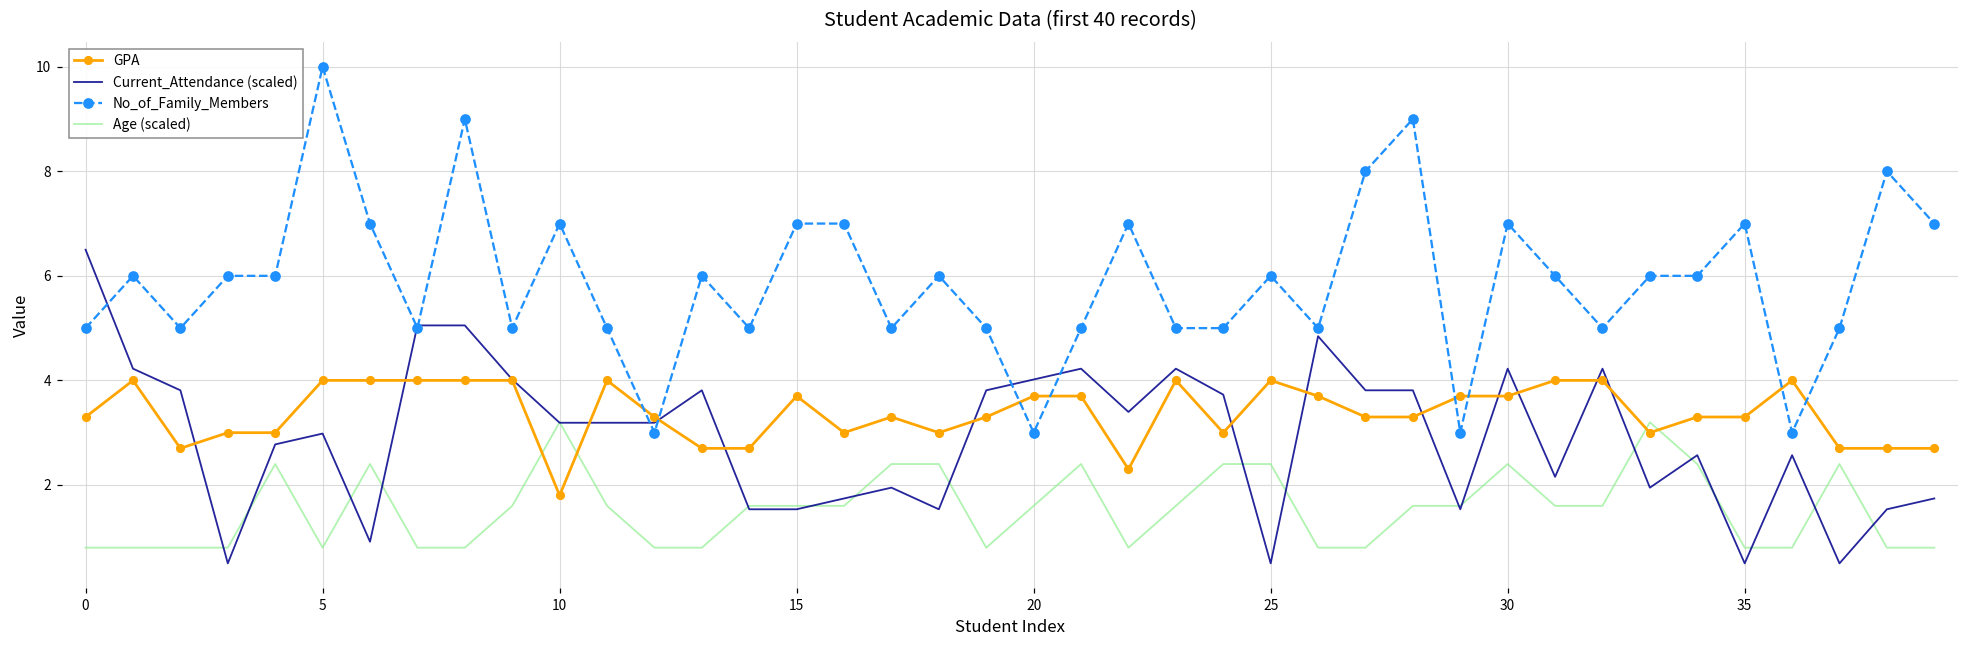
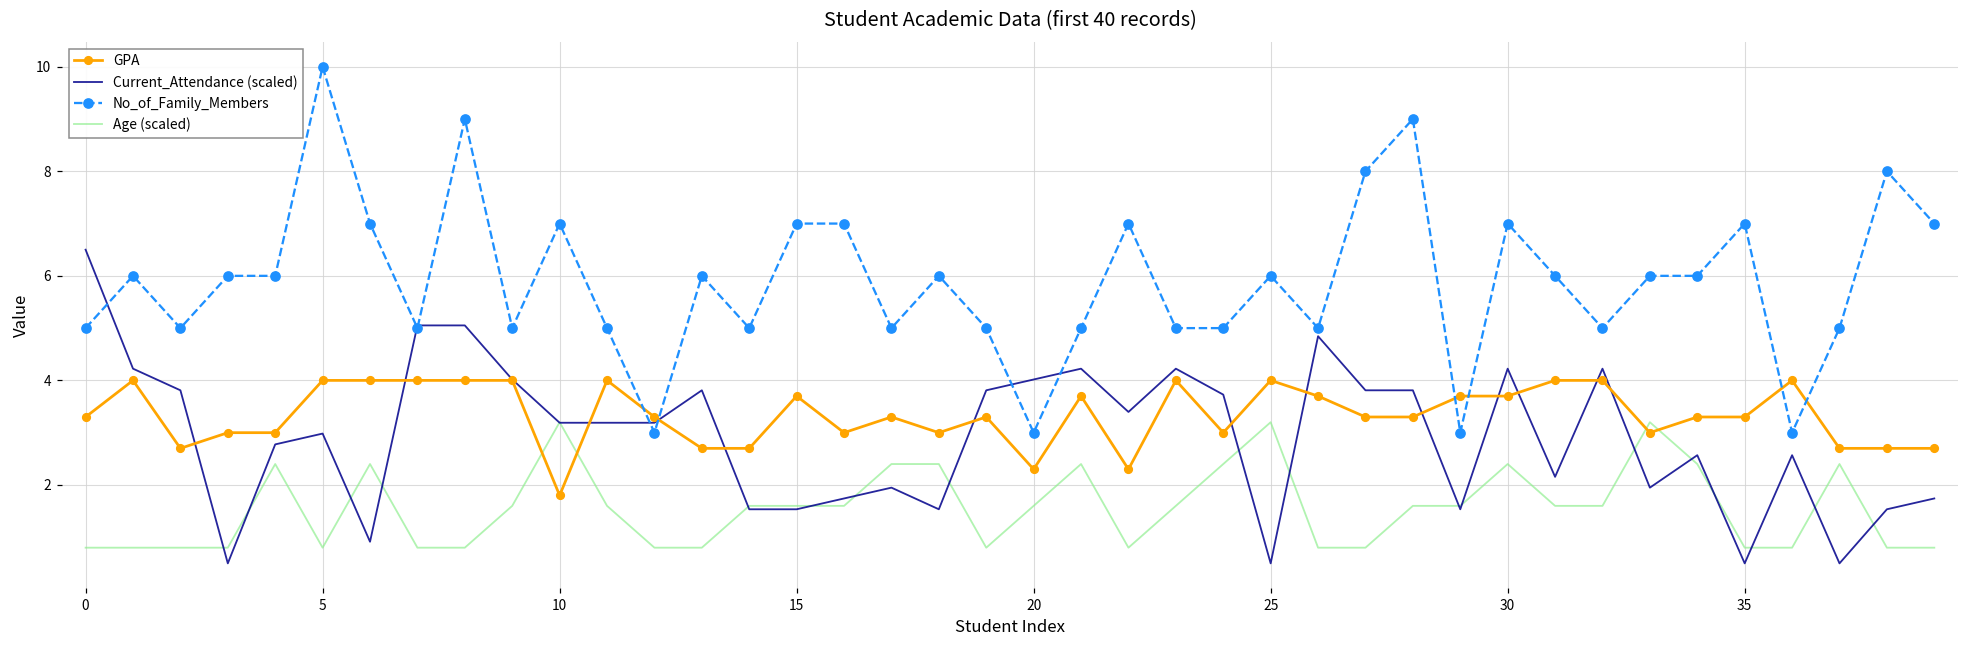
  {
    "GPA": {
      "0": 3.3,
      "5": 4.0,
      "10": 1.8,
      "15": 3.7,
-     "20": 3.7,
+     "20": 2.3,
      "25": 4.0,
      "30": 3.7,
      "35": 3.3
    },
    "Current_Attendance (scaled)": {
      "0": 6.5,
      "5": 3.0,
      "15": 1.5,
      "20": 4.0,
      "25": 0.5,
      "30": 4.2,
      "35": 0.5
    },
    "No_of_Family_Members": {
      "0": 5.0,
      "5": 10.0,
      "10": 7.0,
      "15": 7.0,
      "20": 3.0,
      "25": 6.0,
      "30": 7.0,
      "35": 7.0
    },
    "Age (scaled)": {
      "0": 0.8,
      "5": 0.8,
      "15": 1.6,
      "20": 1.6,
-     "25": 2.4,
+     "25": 3.2,
      "30": 2.4,
      "35": 0.8
    }
  }
